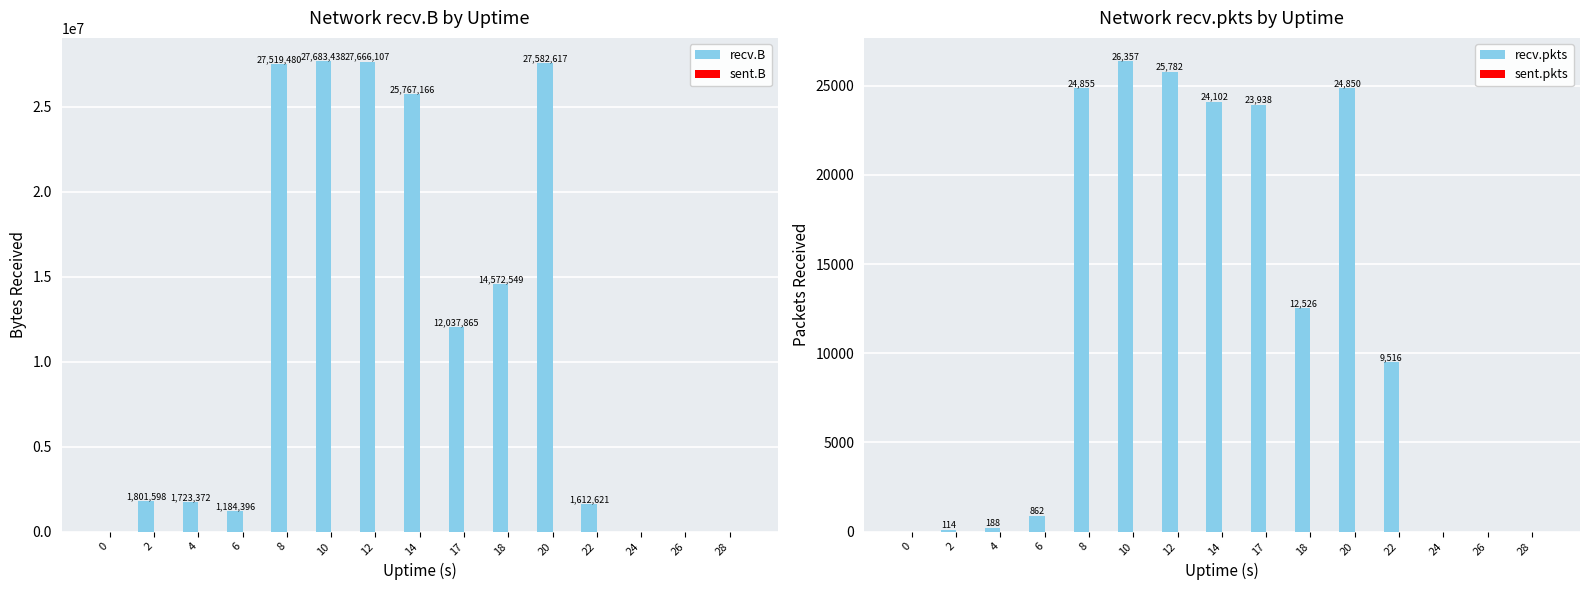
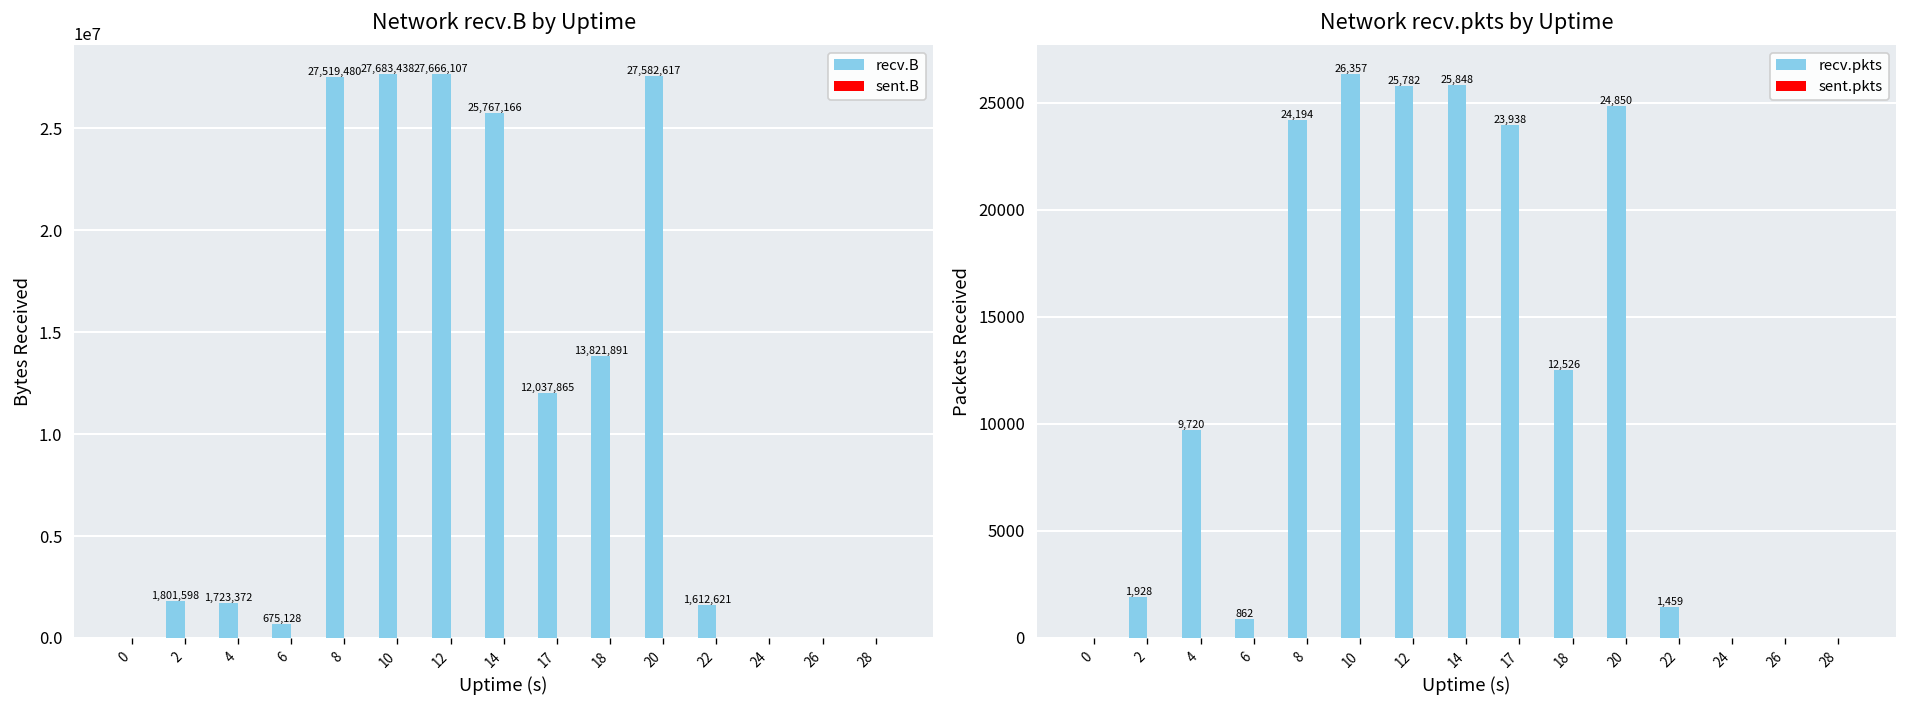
  {
    "Network recv.B by Uptime": {
      "recv.B": {
        "2": "1,801,598",
        "4": "1,723,372",
-       "6": "1,184,396",
+       "6": "675,128",
        "8": "27,519,480",
        "10": "27,683,438",
        "12": "27,666,107",
        "14": "25,767,166",
        "17": "12,037,865",
-       "18": "14,572,549",
+       "18": "13,821,891",
        "20": "27,582,617",
        "22": "1,612,621"
      },
      "sent.B": {
        "0": "0",
        "2": "0",
        "4": "0",
        "6": "0",
        "8": "0",
        "10": "0",
        "12": "0",
        "14": "0",
        "17": "0",
        "18": "0",
        "20": "0",
        "22": "0",
        "24": "0",
        "26": "0",
        "28": "0"
      }
    },
    "Network recv.pkts by Uptime": {
      "recv.pkts": {
-       "2": "114",
-       "4": "188",
+       "2": "1,928",
+       "4": "9,720",
        "6": "862",
-       "8": "24,855",
+       "8": "24,194",
        "10": "26,357",
        "12": "25,782",
-       "14": "24,102",
+       "14": "25,848",
        "17": "23,938",
        "18": "12,526",
        "20": "24,850",
-       "22": "9,516"
+       "22": "1,459"
      },
      "sent.pkts": {
        "0": "0",
        "2": "0",
        "4": "0",
        "6": "0",
        "8": "0",
        "10": "0",
        "12": "0",
        "14": "0",
        "17": "0",
        "18": "0",
        "20": "0",
        "22": "0",
        "24": "0",
        "26": "0",
        "28": "0"
      }
    }
  }
